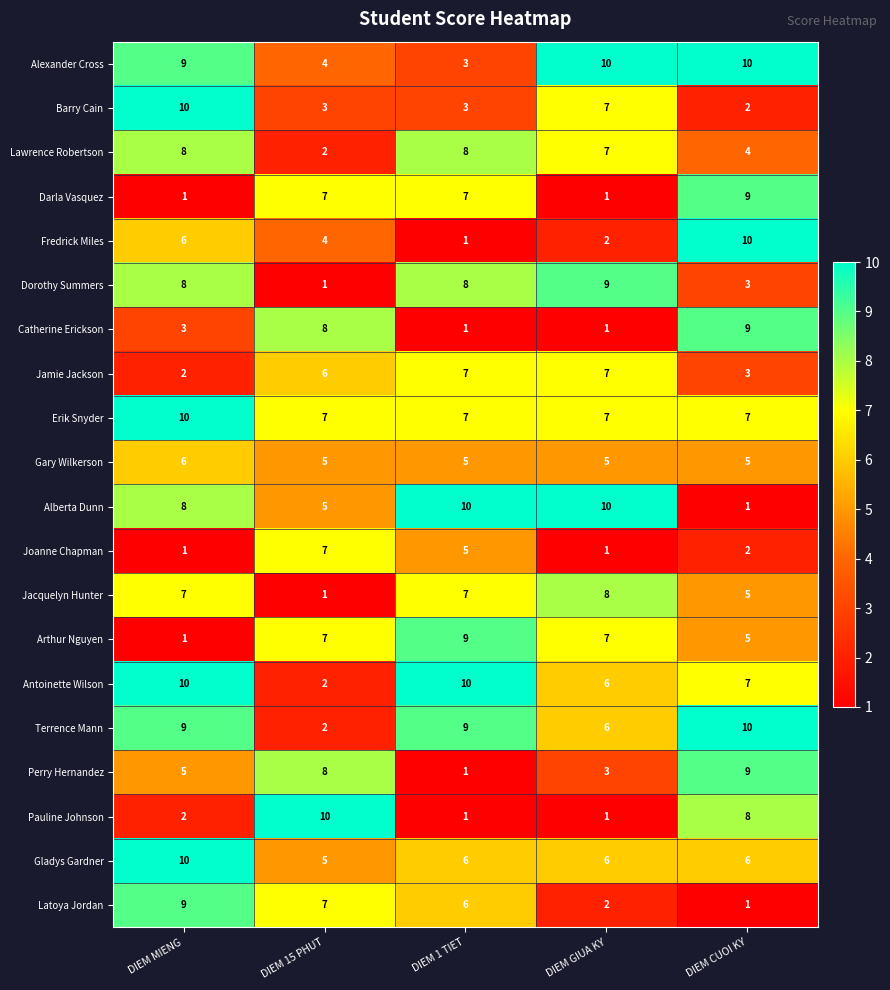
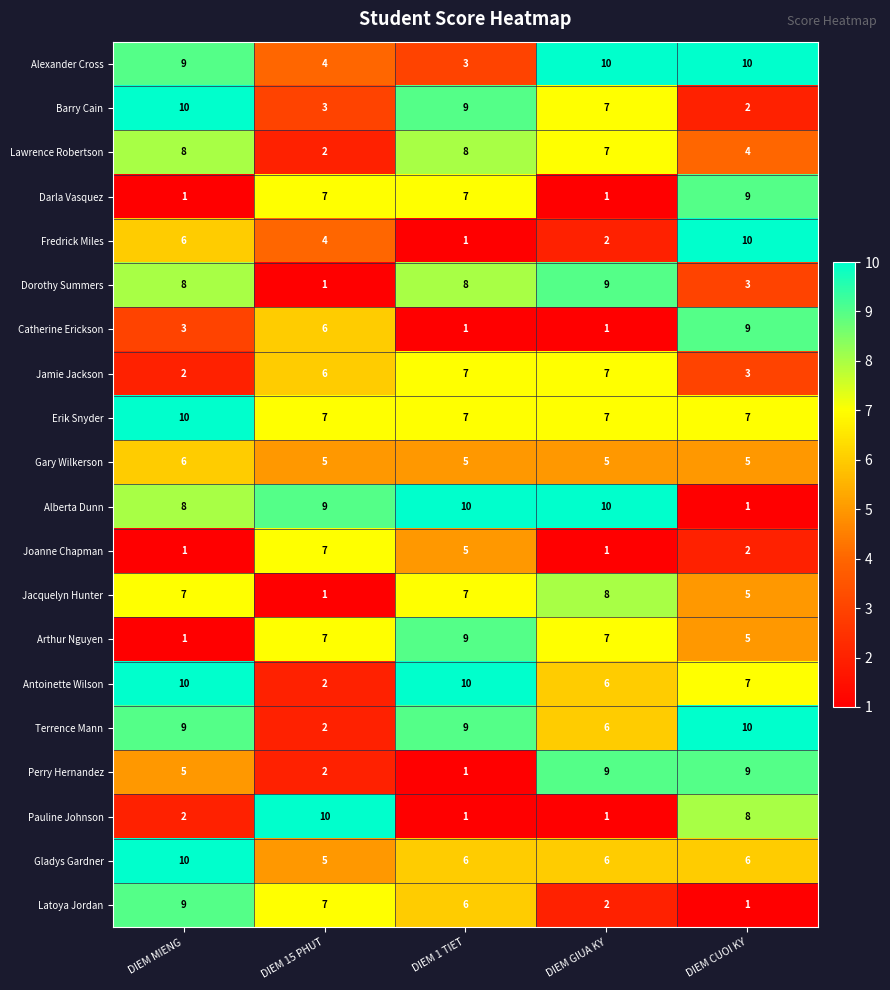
  {
    "Alexander Cross": {
      "DIEM MIENG": 9,
      "DIEM 15 PHUT": 4,
      "DIEM 1 TIET": 3,
      "DIEM GIUA KY": 10,
      "DIEM CUOI KY": 10
    },
    "Barry Cain": {
      "DIEM MIENG": 10,
      "DIEM 15 PHUT": 3,
-     "DIEM 1 TIET": 3,
+     "DIEM 1 TIET": 9,
      "DIEM GIUA KY": 7,
      "DIEM CUOI KY": 2
    },
    "Lawrence Robertson": {
      "DIEM MIENG": 8,
      "DIEM 15 PHUT": 2,
      "DIEM 1 TIET": 8,
      "DIEM GIUA KY": 7,
      "DIEM CUOI KY": 4
    },
    "Darla Vasquez": {
      "DIEM MIENG": 1,
      "DIEM 15 PHUT": 7,
      "DIEM 1 TIET": 7,
      "DIEM GIUA KY": 1,
      "DIEM CUOI KY": 9
    },
    "Fredrick Miles": {
      "DIEM MIENG": 6,
      "DIEM 15 PHUT": 4,
      "DIEM 1 TIET": 1,
      "DIEM GIUA KY": 2,
      "DIEM CUOI KY": 10
    },
    "Dorothy Summers": {
      "DIEM MIENG": 8,
      "DIEM 15 PHUT": 1,
      "DIEM 1 TIET": 8,
      "DIEM GIUA KY": 9,
      "DIEM CUOI KY": 3
    },
    "Catherine Erickson": {
      "DIEM MIENG": 3,
-     "DIEM 15 PHUT": 8,
+     "DIEM 15 PHUT": 6,
      "DIEM 1 TIET": 1,
      "DIEM GIUA KY": 1,
      "DIEM CUOI KY": 9
    },
    "Jamie Jackson": {
      "DIEM MIENG": 2,
      "DIEM 15 PHUT": 6,
      "DIEM 1 TIET": 7,
      "DIEM GIUA KY": 7,
      "DIEM CUOI KY": 3
    },
    "Erik Snyder": {
      "DIEM MIENG": 10,
      "DIEM 15 PHUT": 7,
      "DIEM 1 TIET": 7,
      "DIEM GIUA KY": 7,
      "DIEM CUOI KY": 7
    },
    "Gary Wilkerson": {
      "DIEM MIENG": 6,
      "DIEM 15 PHUT": 5,
      "DIEM 1 TIET": 5,
      "DIEM GIUA KY": 5,
      "DIEM CUOI KY": 5
    },
    "Alberta Dunn": {
      "DIEM MIENG": 8,
-     "DIEM 15 PHUT": 5,
+     "DIEM 15 PHUT": 9,
      "DIEM 1 TIET": 10,
      "DIEM GIUA KY": 10,
      "DIEM CUOI KY": 1
    },
    "Joanne Chapman": {
      "DIEM MIENG": 1,
      "DIEM 15 PHUT": 7,
      "DIEM 1 TIET": 5,
      "DIEM GIUA KY": 1,
      "DIEM CUOI KY": 2
    },
    "Jacquelyn Hunter": {
      "DIEM MIENG": 7,
      "DIEM 15 PHUT": 1,
      "DIEM 1 TIET": 7,
      "DIEM GIUA KY": 8,
      "DIEM CUOI KY": 5
    },
    "Arthur Nguyen": {
      "DIEM MIENG": 1,
      "DIEM 15 PHUT": 7,
      "DIEM 1 TIET": 9,
      "DIEM GIUA KY": 7,
      "DIEM CUOI KY": 5
    },
    "Antoinette Wilson": {
      "DIEM MIENG": 10,
      "DIEM 15 PHUT": 2,
      "DIEM 1 TIET": 10,
      "DIEM GIUA KY": 6,
      "DIEM CUOI KY": 7
    },
    "Terrence Mann": {
      "DIEM MIENG": 9,
      "DIEM 15 PHUT": 2,
      "DIEM 1 TIET": 9,
      "DIEM GIUA KY": 6,
      "DIEM CUOI KY": 10
    },
    "Perry Hernandez": {
      "DIEM MIENG": 5,
-     "DIEM 15 PHUT": 8,
+     "DIEM 15 PHUT": 2,
      "DIEM 1 TIET": 1,
-     "DIEM GIUA KY": 3,
+     "DIEM GIUA KY": 9,
      "DIEM CUOI KY": 9
    },
    "Pauline Johnson": {
      "DIEM MIENG": 2,
      "DIEM 15 PHUT": 10,
      "DIEM 1 TIET": 1,
      "DIEM GIUA KY": 1,
      "DIEM CUOI KY": 8
    },
    "Gladys Gardner": {
      "DIEM MIENG": 10,
      "DIEM 15 PHUT": 5,
      "DIEM 1 TIET": 6,
      "DIEM GIUA KY": 6,
      "DIEM CUOI KY": 6
    },
    "Latoya Jordan": {
      "DIEM MIENG": 9,
      "DIEM 15 PHUT": 7,
      "DIEM 1 TIET": 6,
      "DIEM GIUA KY": 2,
      "DIEM CUOI KY": 1
    }
  }
